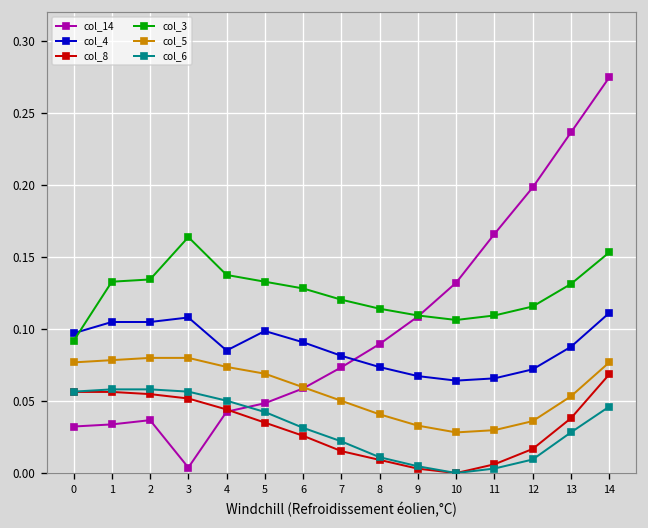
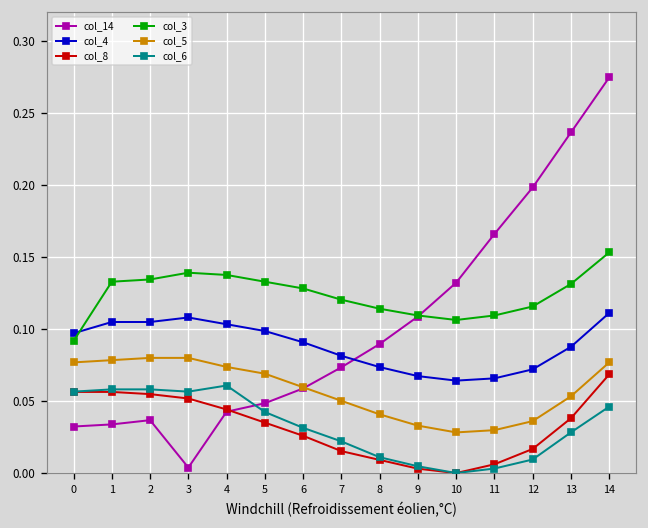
  {
    "col_14": {
      "0": 0.032,
      "1": 0.034,
      "2": 0.037,
      "3": 0.004,
      "5": 0.048,
      "7": 0.073,
      "8": 0.090,
      "10": 0.132,
      "11": 0.166,
      "12": 0.198,
      "13": 0.236,
      "14": 0.275
    },
    "col_4": {
      "0": 0.097,
      "1": 0.105,
      "2": 0.105,
      "3": 0.108,
-     "4": 0.085,
+     "4": 0.103,
      "5": 0.099,
      "6": 0.091,
      "7": 0.081,
      "8": 0.074,
      "9": 0.067,
      "10": 0.064,
      "11": 0.066,
      "12": 0.072,
      "13": 0.088,
      "14": 0.111
    },
    "col_8": {
      "2": 0.055,
      "3": 0.052,
      "5": 0.035,
      "6": 0.026,
      "7": 0.015,
      "11": 0.006,
      "12": 0.017,
      "13": 0.038,
      "14": 0.068
    },
    "col_3": {
      "0": 0.092,
      "1": 0.133,
      "2": 0.134,
-     "3": 0.164,
+     "3": 0.139,
      "4": 0.137,
      "5": 0.133,
      "6": 0.128,
      "7": 0.120,
      "8": 0.114,
      "10": 0.106,
      "11": 0.109,
      "12": 0.116,
      "13": 0.131,
      "14": 0.153
    },
    "col_5": {
      "0": 0.077,
      "1": 0.078,
      "2": 0.080,
      "3": 0.080,
      "4": 0.074,
      "5": 0.069,
      "7": 0.050,
      "8": 0.041,
      "9": 0.033,
      "10": 0.028,
      "11": 0.030,
      "12": 0.036,
      "13": 0.053,
      "14": 0.077
    },
    "col_6": {
      "2": 0.058,
      "3": 0.057,
-     "4": 0.050,
+     "4": 0.061,
      "5": 0.042,
      "6": 0.031,
      "7": 0.022,
      "11": 0.003,
      "12": 0.009,
      "13": 0.028,
      "14": 0.046
    }
  }
